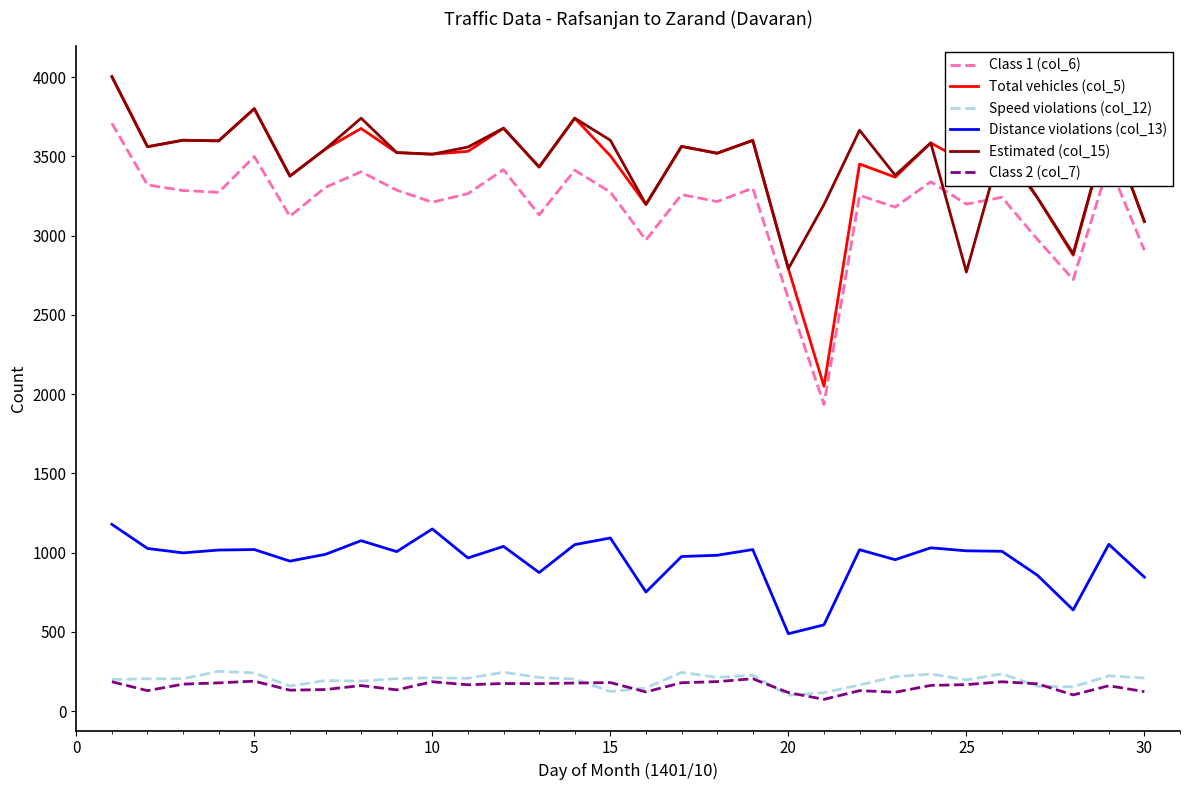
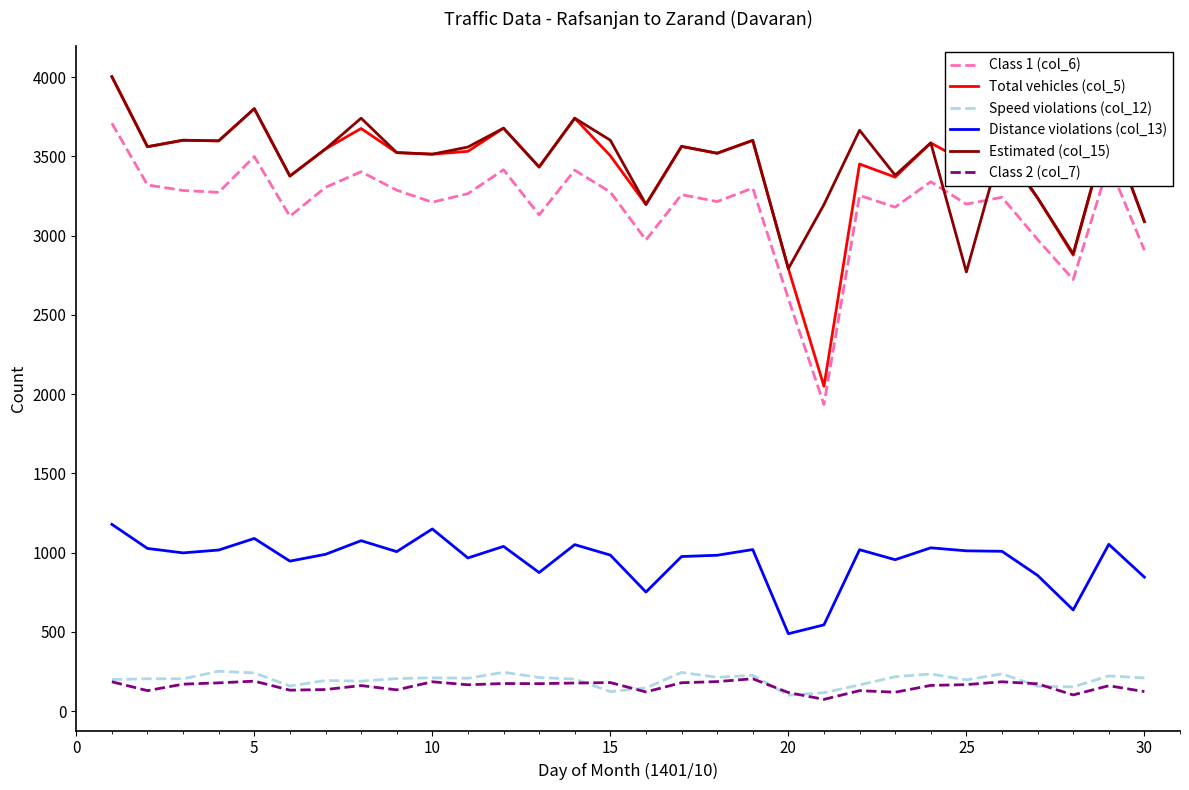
  {
    "Class 1 (col_6)": {
      "5": 3500,
      "10": 3210,
      "15": 3280,
      "20": 2600,
      "25": 3200,
      "30": 2910
    },
    "Total vehicles (col_5)": {
      "15": 3500
    },
    "Speed violations (col_12)": {
      "5": 240,
      "10": 210,
      "15": 120,
      "20": 100,
      "25": 200,
      "30": 210
    },
    "Distance violations (col_13)": {
-     "5": 1020,
+     "5": 1090,
      "10": 1150,
-     "15": 1090,
+     "15": 990,
      "20": 490,
      "25": 1010,
      "30": 850
    },
    "Estimated (col_15)": {
      "15": 3600,
      "25": 2770
    },
    "Class 2 (col_7)": {
      "5": 190,
      "10": 190,
      "15": 180,
      "20": 120,
      "25": 170,
      "30": 120
    }
  }
